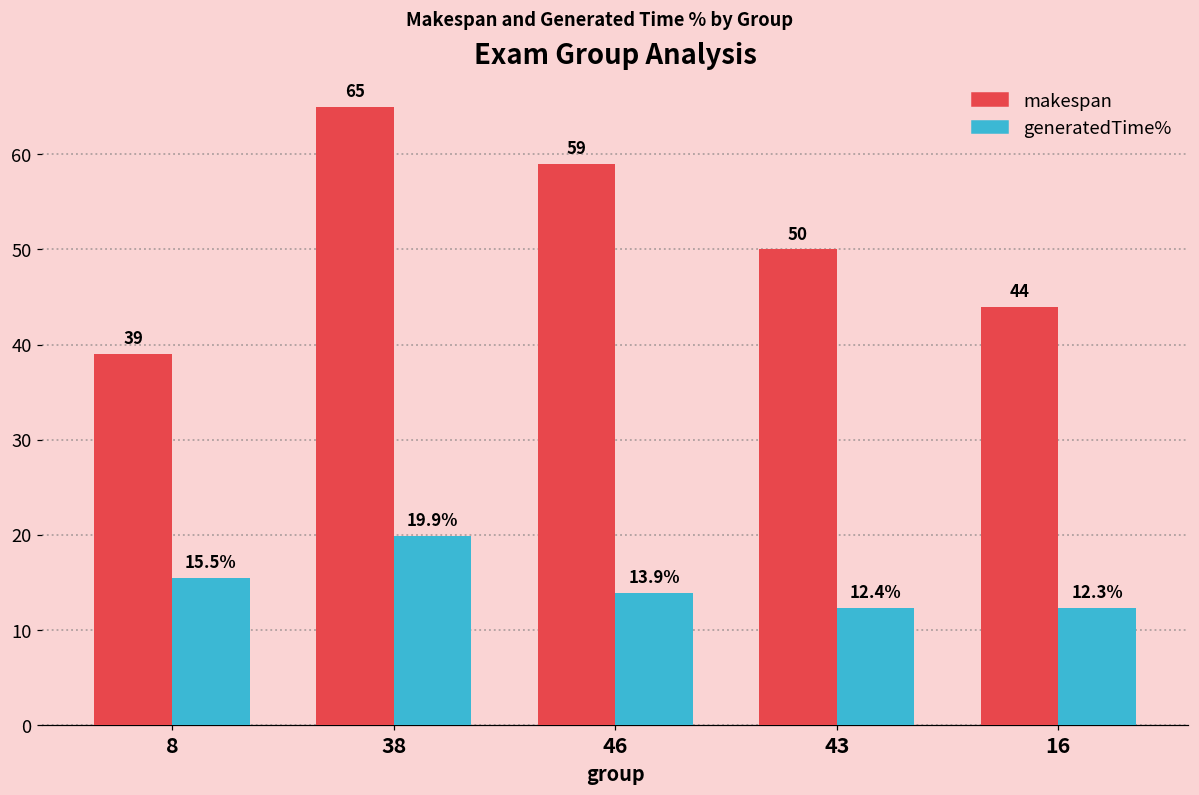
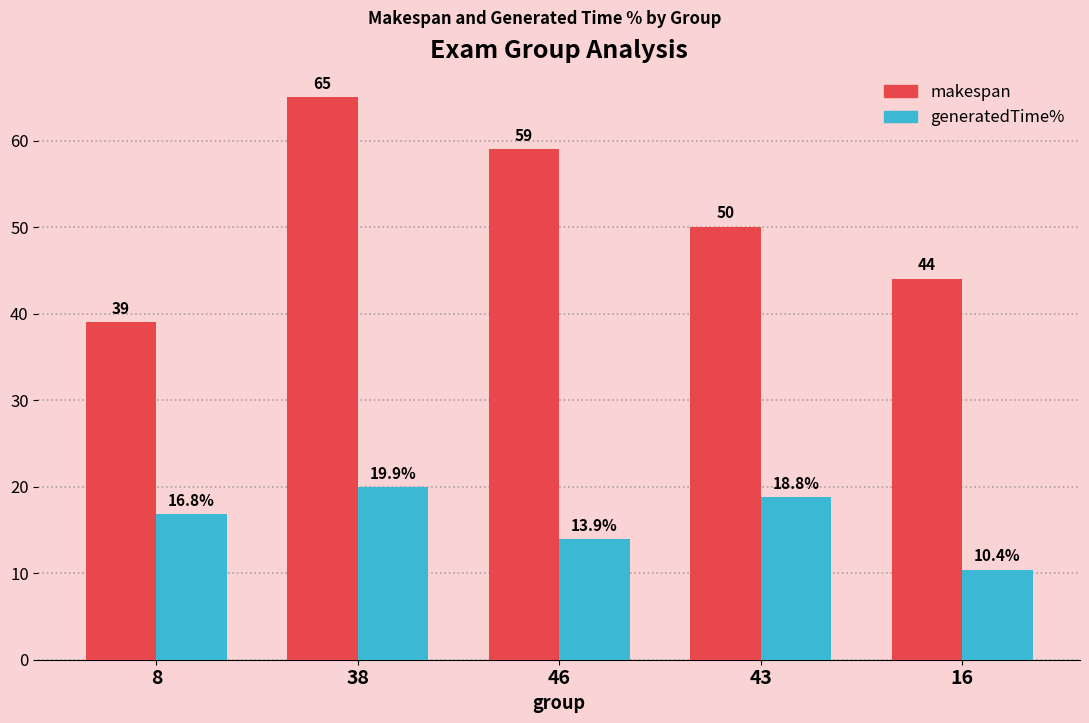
  {
    "makespan": {
      "8": "39",
      "38": "65",
      "46": "59",
      "43": "50",
      "16": "44"
    },
    "generatedTime%": {
-     "8": "15.5%",
+     "8": "16.8%",
      "38": "19.9%",
      "46": "13.9%",
-     "43": "12.4%",
-     "16": "12.3%"
+     "43": "18.8%",
+     "16": "10.4%"
    }
  }
